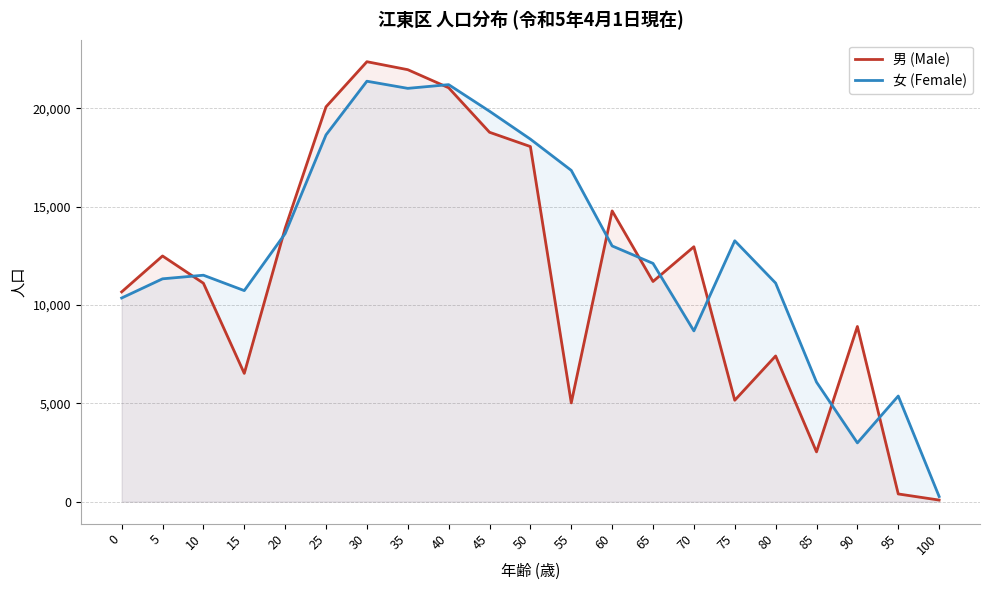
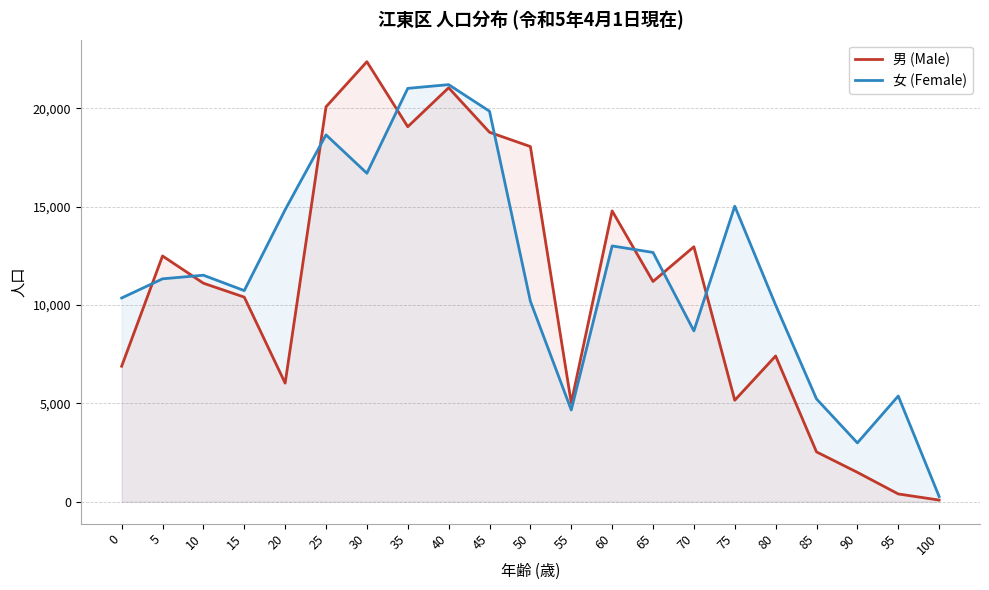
  {
    "男 (Male)": {
-     "0": "10,700",
+     "0": "6,900",
      "5": "12,500",
      "10": "11,100",
-     "15": "6,500",
-     "20": "13,900",
+     "15": "10,400",
+     "20": "6,000",
      "25": "20,100",
      "30": "22,400",
-     "35": "22,000",
+     "35": "19,100",
      "40": "21,000",
      "45": "18,800",
      "50": "18,000",
      "55": "5,000",
      "60": "14,800",
      "65": "11,200",
      "70": "13,000",
      "75": "5,200",
      "80": "7,400",
      "85": "2,500",
-     "90": "8,900",
+     "90": "1,500",
      "95": "400",
      "100": "100"
    },
    "女 (Female)": {
      "0": "10,400",
      "5": "11,300",
      "10": "11,500",
      "15": "10,700",
-     "20": "13,600",
+     "20": "14,800",
      "25": "18,600",
-     "30": "21,400",
+     "30": "16,700",
      "35": "21,000",
      "40": "21,200",
      "45": "19,800",
-     "50": "18,400",
-     "55": "16,800",
+     "50": "10,200",
+     "55": "4,700",
      "60": "13,000",
-     "65": "12,100",
+     "65": "12,700",
      "70": "8,700",
-     "75": "13,300",
-     "80": "11,100",
-     "85": "6,100",
+     "75": "15,000",
+     "80": "10,000",
+     "85": "5,200",
      "90": "3,000",
      "95": "5,400",
      "100": "300"
    }
  }
